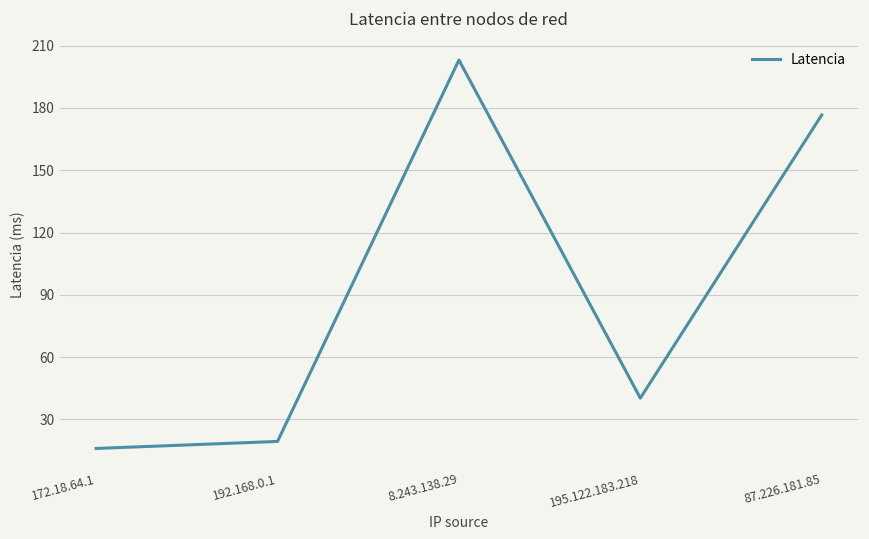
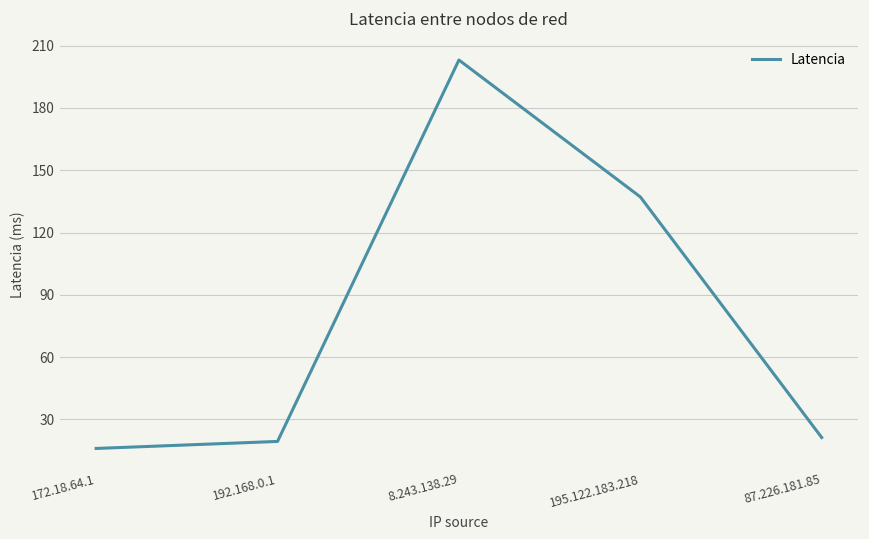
  {
    "172.18.64.1": 16,
    "192.168.0.1": 19,
    "8.243.138.29": 203,
-   "195.122.183.218": 40,
-   "87.226.181.85": 177
+   "195.122.183.218": 137,
+   "87.226.181.85": 21
  }
